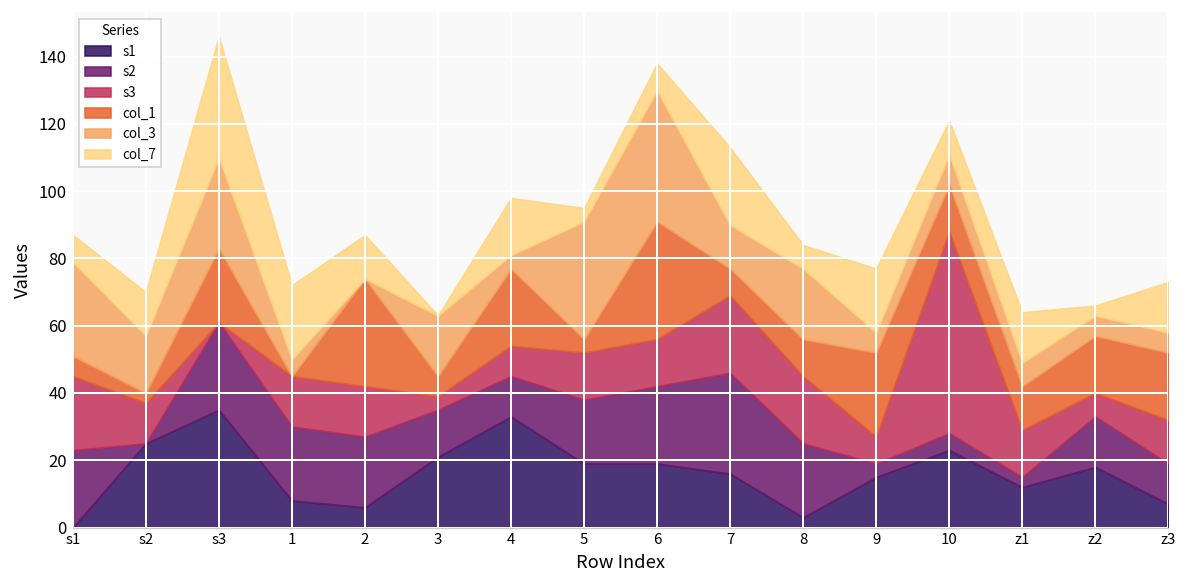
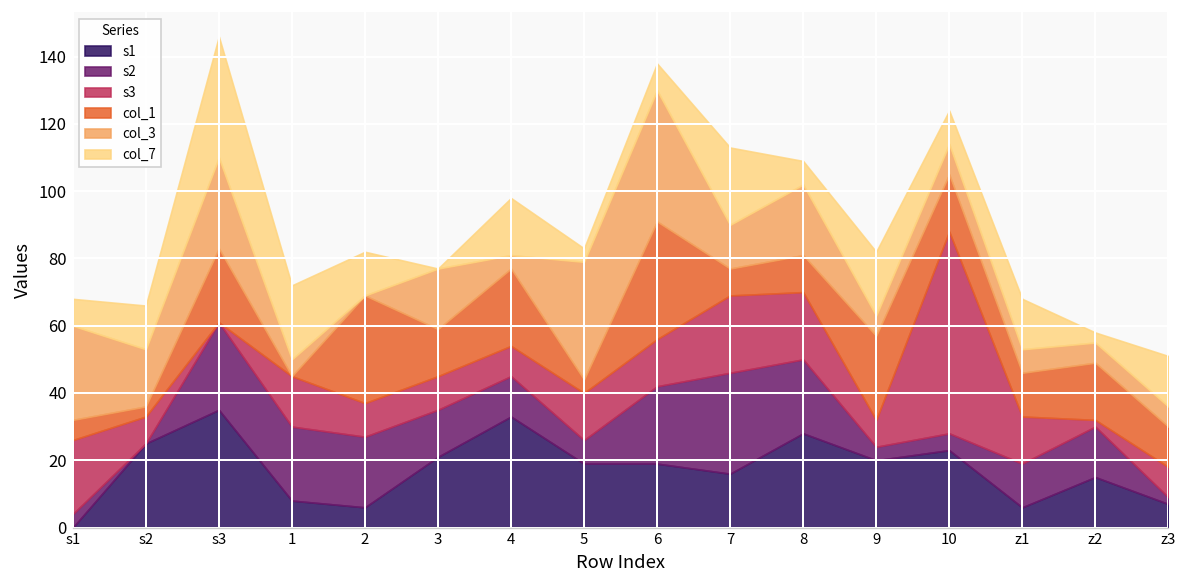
  {
    "s1": {
      "s1": 0,
      "s3": 35,
      "1": 8,
      "2": 6,
      "3": 21,
      "4": 33,
      "5": 19,
      "6": 19,
      "7": 16,
-     "8": 3,
-     "9": 15,
+     "8": 28,
+     "9": 20,
      "10": 23,
-     "z1": 12,
-     "z2": 18,
+     "z1": 6,
+     "z2": 15,
      "z3": 7
    },
    "s2": {
-     "s1": 23,
+     "s1": 4,
      "1": 22,
      "2": 21,
      "3": 14,
      "4": 12,
-     "5": 19,
+     "5": 7,
      "6": 23,
      "7": 30,
      "8": 22,
      "9": 4,
      "10": 5,
-     "z1": 3,
+     "z1": 13,
      "z2": 15,
-     "z3": 12
+     "z3": 2
    },
    "s3": {
      "s1": 22,
-     "s2": 12,
-     "2": 15,
-     "3": 4,
+     "s2": 8,
+     "2": 10,
+     "3": 10,
      "4": 9,
      "5": 14,
      "6": 14,
      "7": 23,
      "8": 20,
      "9": 8,
      "10": 60,
      "z1": 14,
-     "z2": 7,
-     "z3": 13
+     "z2": 2,
+     "z3": 9
    },
    "col_1": {
      "s1": 6,
      "s2": 3,
      "s3": 22,
-     "3": 6,
+     "3": 14,
      "4": 23,
      "5": 4,
      "6": 35,
      "7": 8,
      "8": 11,
      "9": 25,
-     "10": 14,
+     "10": 17,
      "z1": 13,
      "z2": 17,
-     "z3": 20
+     "z3": 12
    }
  }
